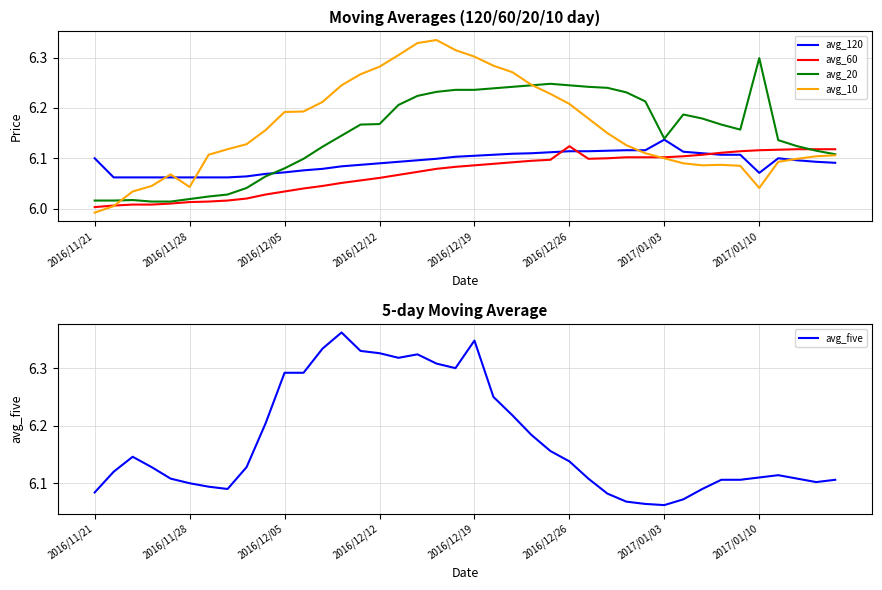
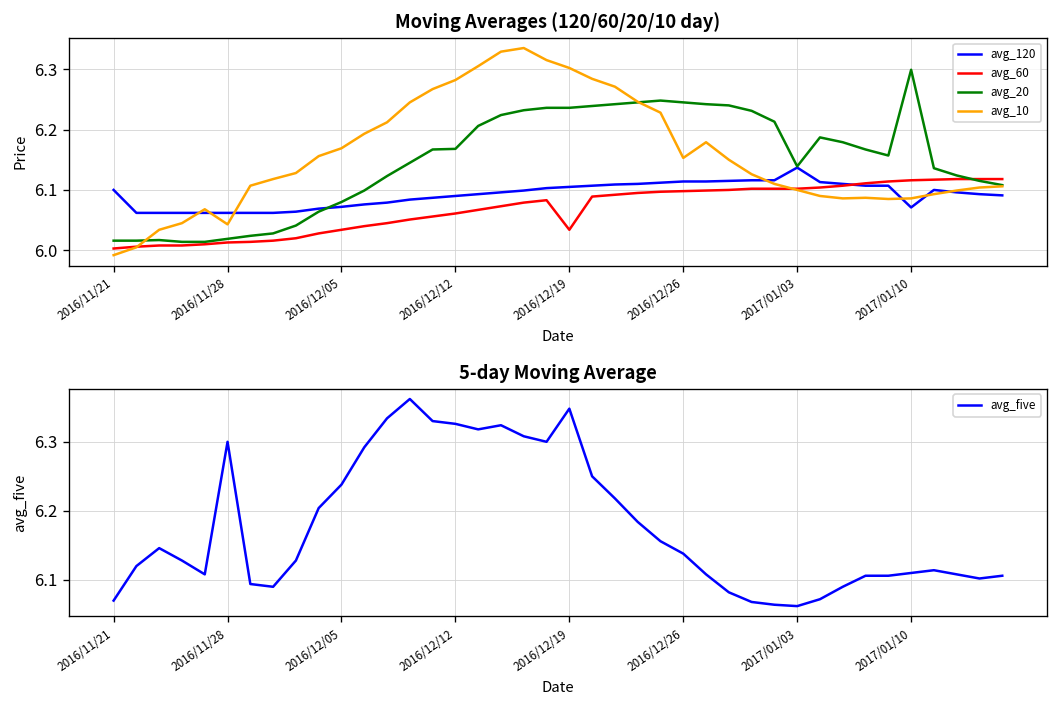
  {
    "Moving Averages (120/60/20/10 day)": {
      "avg_120": {
        "2016/11/21": 6.10,
        "2016/11/28": 6.06,
        "2016/12/05": 6.07,
        "2016/12/12": 6.09,
        "2016/12/19": 6.11,
        "2016/12/26": 6.11,
        "2017/01/10": 6.07
      },
      "avg_60": {
        "2016/11/21": 6.00,
        "2016/11/28": 6.01,
        "2016/12/05": 6.03,
        "2016/12/12": 6.06,
-       "2016/12/19": 6.09,
-       "2016/12/26": 6.12,
+       "2016/12/19": 6.03,
+       "2016/12/26": 6.10,
        "2017/01/10": 6.12
      },
      "avg_20": {
        "2016/11/21": 6.02,
        "2016/11/28": 6.02,
        "2016/12/05": 6.08,
        "2016/12/12": 6.17,
        "2016/12/19": 6.24,
        "2016/12/26": 6.25,
        "2017/01/10": 6.30
      },
      "avg_10": {
        "2016/11/21": 5.99,
        "2016/11/28": 6.04,
-       "2016/12/05": 6.19,
+       "2016/12/05": 6.17,
        "2016/12/12": 6.28,
        "2016/12/19": 6.30,
-       "2016/12/26": 6.21,
-       "2017/01/10": 6.04
+       "2016/12/26": 6.15,
+       "2017/01/10": 6.09
      }
    },
    "5-day Moving Average": {
-     "2016/11/21": 6.08,
-     "2016/11/28": 6.1,
-     "2016/12/05": 6.29,
+     "2016/11/21": 6.07,
+     "2016/11/28": 6.3,
+     "2016/12/05": 6.24,
      "2016/12/12": 6.33,
      "2016/12/19": 6.35,
      "2016/12/26": 6.14,
      "2017/01/03": 6.06,
      "2017/01/10": 6.11
    }
  }
